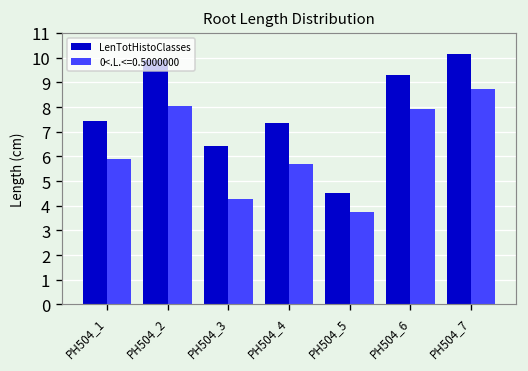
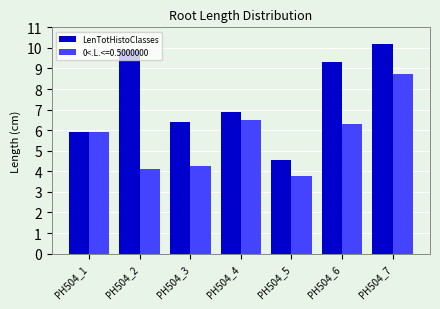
  {
    "LenTotHistoClasses": {
-     "PH504_1": 7.4,
+     "PH504_1": 5.9,
      "PH504_3": 6.4,
-     "PH504_4": 7.4,
+     "PH504_4": 6.9,
      "PH504_5": 4.5,
      "PH504_6": 9.3,
      "PH504_7": 10.2
    },
    "0<.L.<=0.5000000": {
      "PH504_1": 5.9,
-     "PH504_2": 8.0,
+     "PH504_2": 4.1,
      "PH504_3": 4.3,
-     "PH504_4": 5.7,
+     "PH504_4": 6.5,
      "PH504_5": 3.8,
-     "PH504_6": 7.9,
+     "PH504_6": 6.3,
      "PH504_7": 8.7
    }
  }
